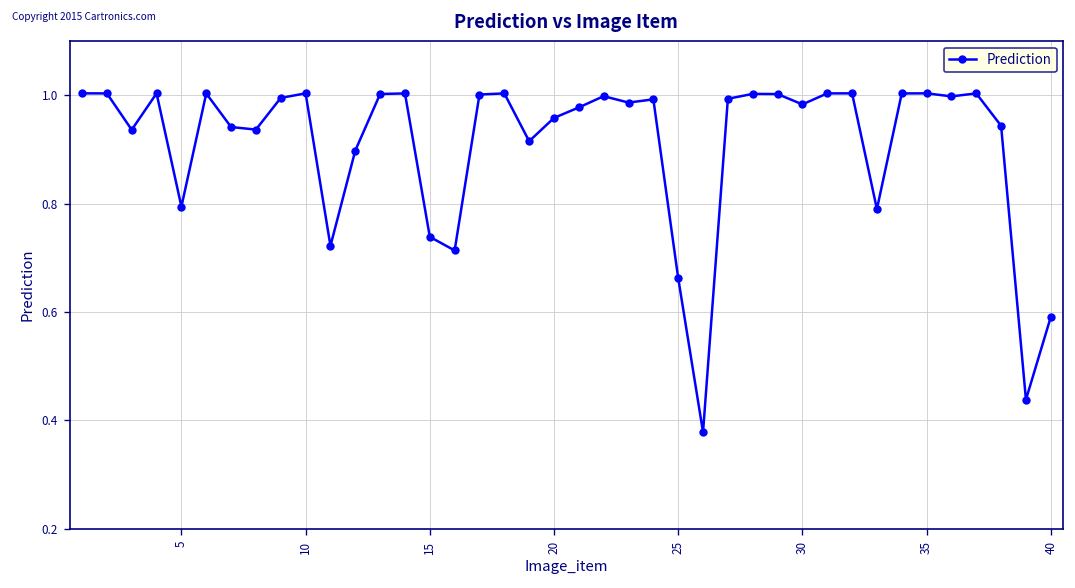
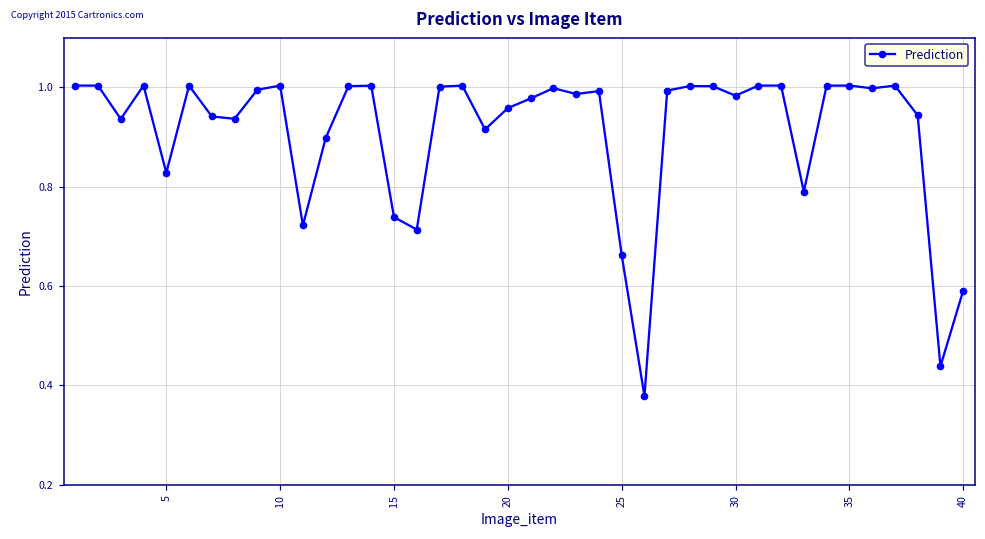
  {
-   "5": 0.79,
+   "5": 0.83,
    "10": 1.00,
    "15": 0.74,
    "20": 0.96,
    "25": 0.66,
    "30": 0.98,
    "35": 1.00,
    "40": 0.59
  }
